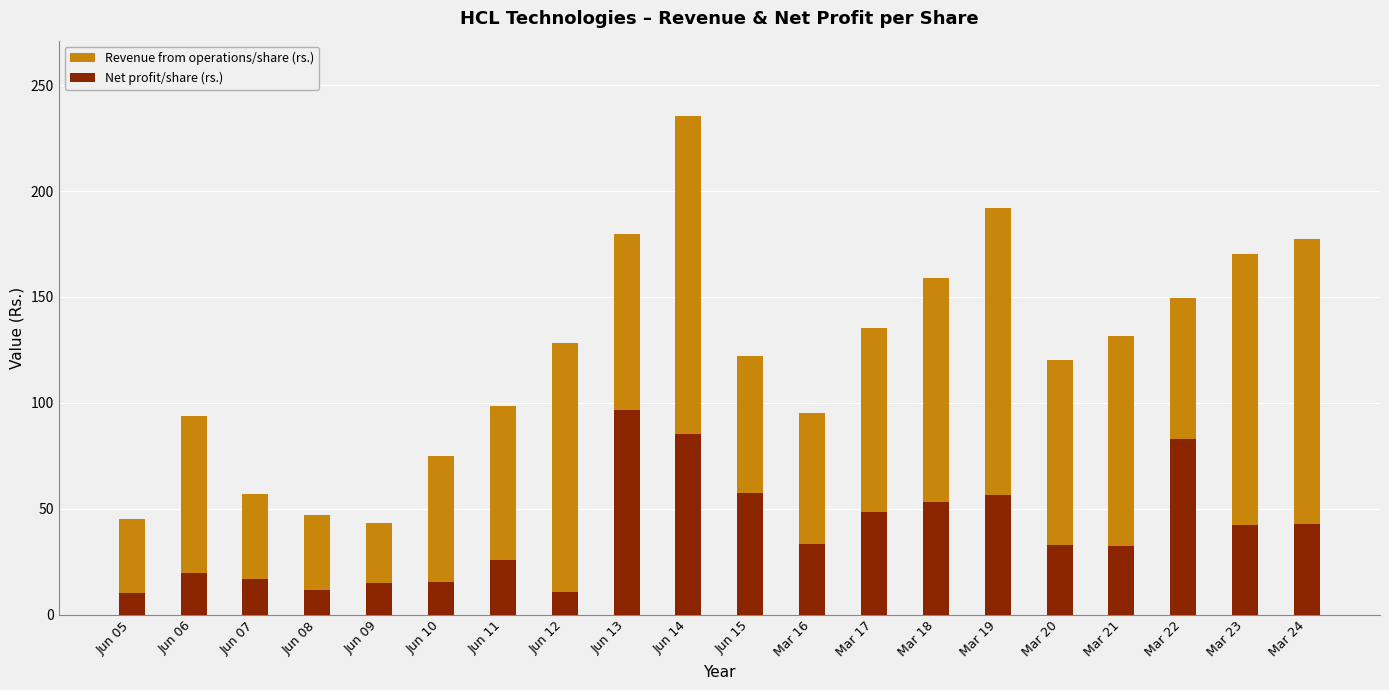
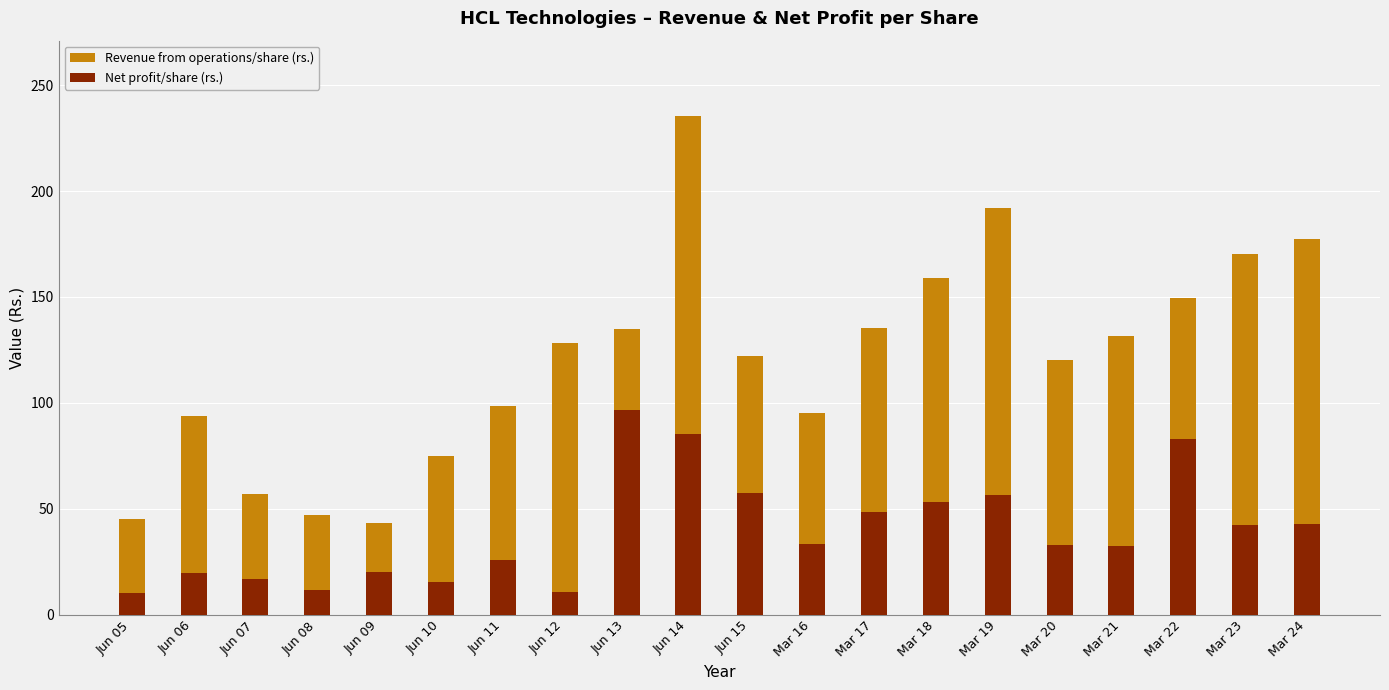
  {
    "Revenue from operations/share (rs.)": {
      "Jun 05": 45,
      "Jun 06": 94,
      "Jun 07": 57,
      "Jun 08": 47,
      "Jun 09": 43,
      "Jun 10": 75,
      "Jun 11": 99,
      "Jun 12": 128,
-     "Jun 13": 180,
+     "Jun 13": 135,
      "Jun 14": 236,
      "Jun 15": 122,
      "Mar 16": 95,
      "Mar 17": 136,
      "Mar 18": 159,
      "Mar 19": 192,
      "Mar 20": 120,
      "Mar 21": 131,
      "Mar 22": 150,
      "Mar 23": 170,
      "Mar 24": 177
    },
    "Net profit/share (rs.)": {
-     "Jun 09": 15
+     "Jun 09": 20
    }
  }
